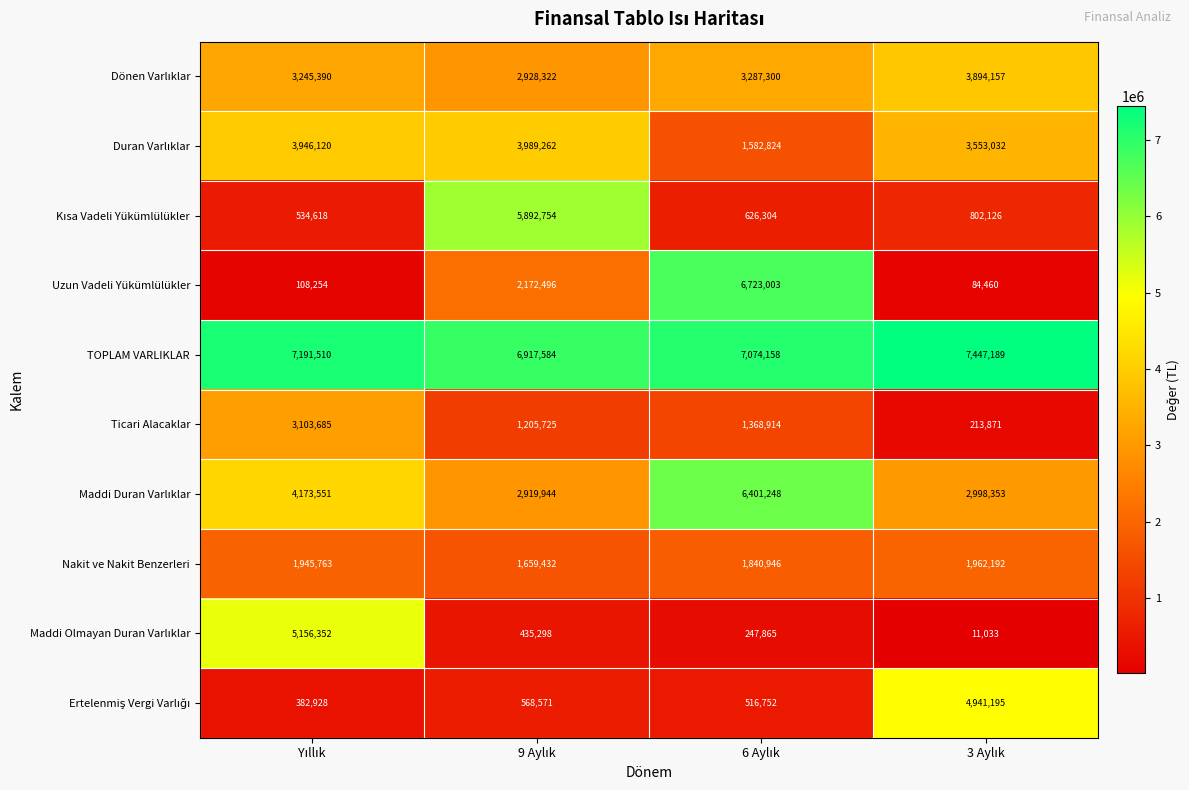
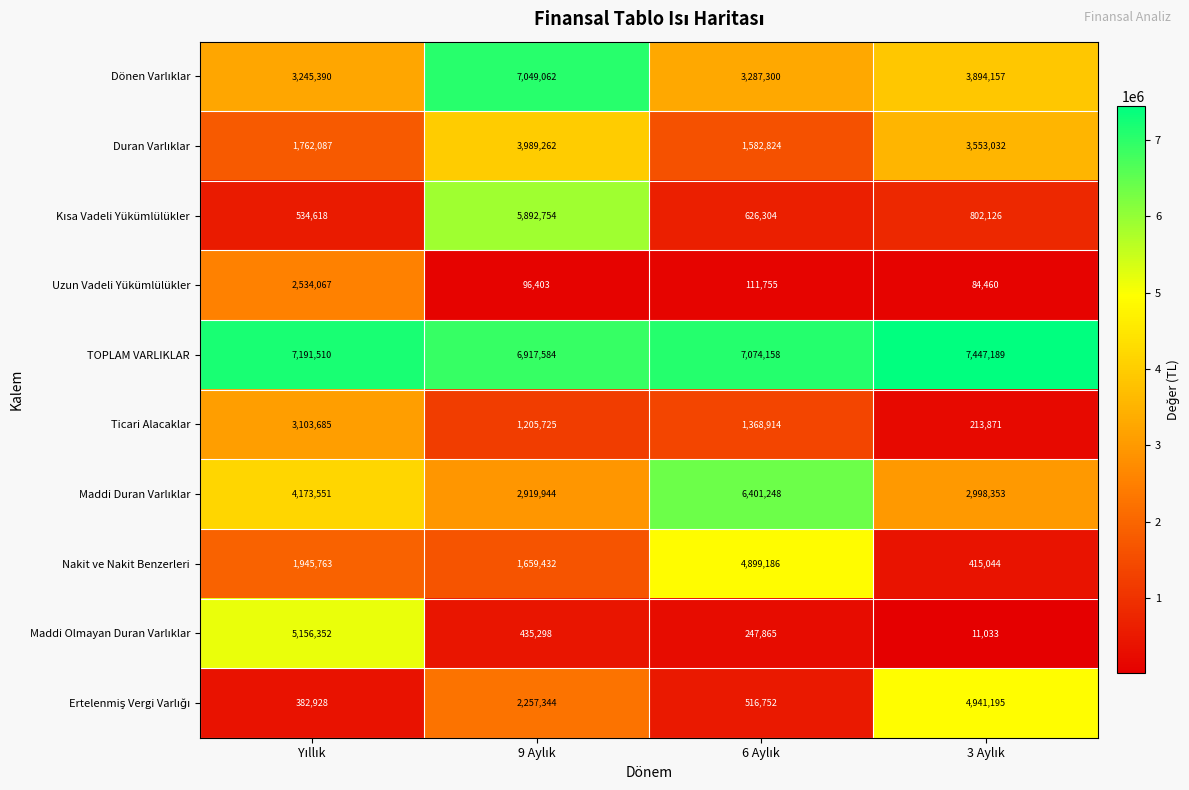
  {
    "Dönen Varlıklar": {
      "Yıllık": "3,245,390",
-     "9 Aylık": "2,928,322",
+     "9 Aylık": "7,049,062",
      "6 Aylık": "3,287,300",
      "3 Aylık": "3,894,157"
    },
    "Duran Varlıklar": {
-     "Yıllık": "3,946,120",
+     "Yıllık": "1,762,087",
      "9 Aylık": "3,989,262",
      "6 Aylık": "1,582,824",
      "3 Aylık": "3,553,032"
    },
    "Kısa Vadeli Yükümlülükler": {
      "Yıllık": "534,618",
      "9 Aylık": "5,892,754",
      "6 Aylık": "626,304",
      "3 Aylık": "802,126"
    },
    "Uzun Vadeli Yükümlülükler": {
-     "Yıllık": "108,254",
-     "9 Aylık": "2,172,496",
-     "6 Aylık": "6,723,003",
+     "Yıllık": "2,534,067",
+     "9 Aylık": "96,403",
+     "6 Aylık": "111,755",
      "3 Aylık": "84,460"
    },
    "TOPLAM VARLIKLAR": {
      "Yıllık": "7,191,510",
      "9 Aylık": "6,917,584",
      "6 Aylık": "7,074,158",
      "3 Aylık": "7,447,189"
    },
    "Ticari Alacaklar": {
      "Yıllık": "3,103,685",
      "9 Aylık": "1,205,725",
      "6 Aylık": "1,368,914",
      "3 Aylık": "213,871"
    },
    "Maddi Duran Varlıklar": {
      "Yıllık": "4,173,551",
      "9 Aylık": "2,919,944",
      "6 Aylık": "6,401,248",
      "3 Aylık": "2,998,353"
    },
    "Nakit ve Nakit Benzerleri": {
      "Yıllık": "1,945,763",
      "9 Aylık": "1,659,432",
-     "6 Aylık": "1,840,946",
-     "3 Aylık": "1,962,192"
+     "6 Aylık": "4,899,186",
+     "3 Aylık": "415,044"
    },
    "Maddi Olmayan Duran Varlıklar": {
      "Yıllık": "5,156,352",
      "9 Aylık": "435,298",
      "6 Aylık": "247,865",
      "3 Aylık": "11,033"
    },
    "Ertelenmiş Vergi Varlığı": {
      "Yıllık": "382,928",
-     "9 Aylık": "568,571",
+     "9 Aylık": "2,257,344",
      "6 Aylık": "516,752",
      "3 Aylık": "4,941,195"
    }
  }
